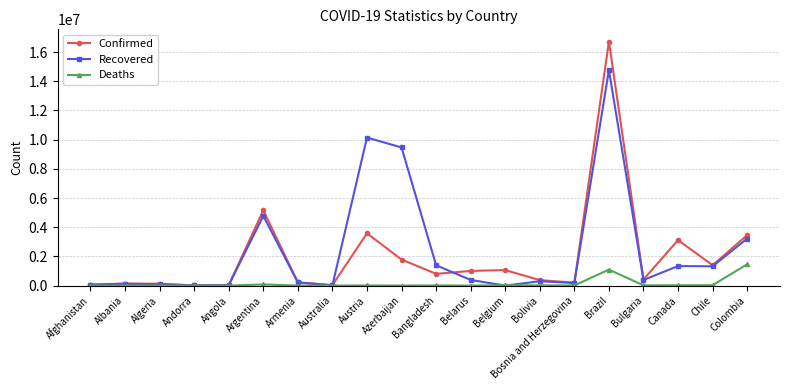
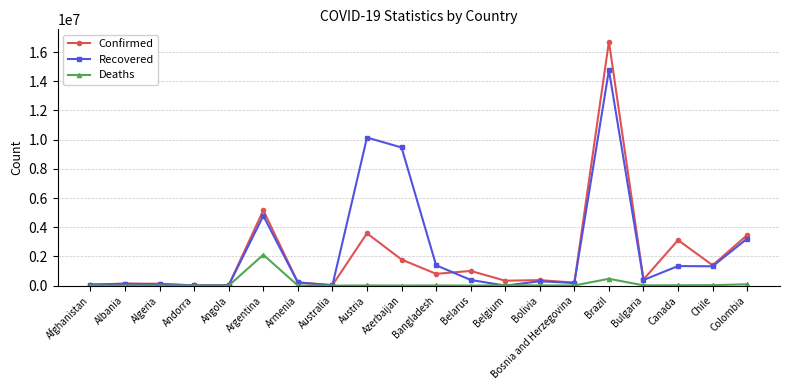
  {
    "Confirmed": {
      "Argentina": 5200000,
      "Austria": 3600000,
      "Azerbaijan": 1800000,
      "Bangladesh": 800000,
      "Belarus": 1000000,
-     "Belgium": 1100000,
+     "Belgium": 300000,
      "Brazil": 16700000,
      "Canada": 3100000,
      "Colombia": 3500000
    },
    "Recovered": {
      "Argentina": 4800000,
      "Austria": 10100000,
      "Azerbaijan": 9500000,
      "Bangladesh": 1400000,
      "Belarus": 400000,
      "Brazil": 14800000,
      "Canada": 1300000,
      "Colombia": 3200000
    },
    "Deaths": {
-     "Argentina": 100000,
+     "Argentina": 2100000,
      "Armenia": 0,
      "Austria": 0,
      "Azerbaijan": 0,
      "Bangladesh": 0,
      "Belarus": 0,
      "Bolivia": 0,
-     "Brazil": 1100000,
+     "Brazil": 500000,
      "Bulgaria": 0,
      "Canada": 0,
      "Chile": 0,
-     "Colombia": 1500000
+     "Colombia": 100000
    }
  }
